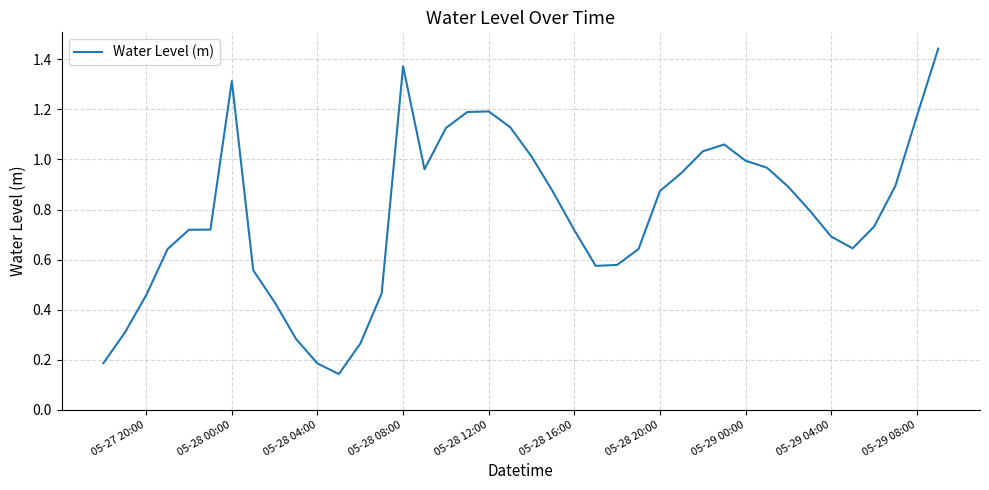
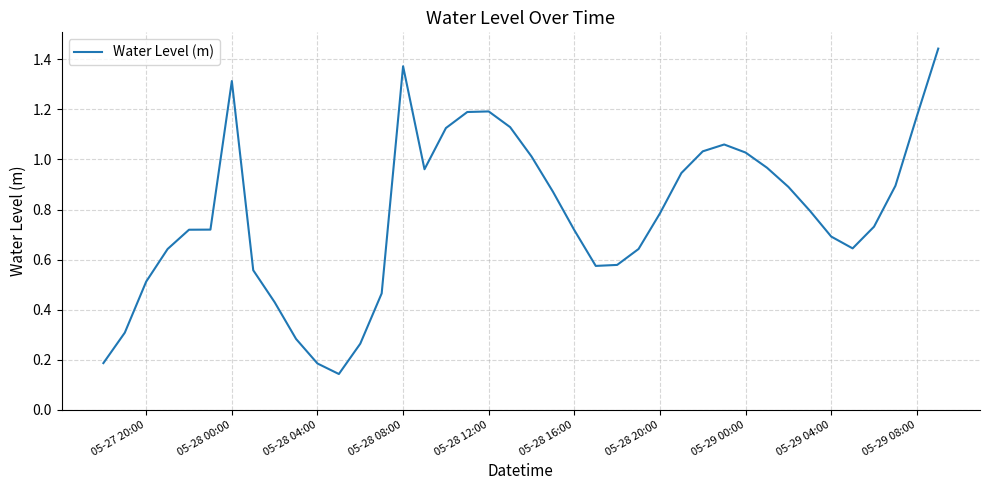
  {
-   "05-27 20:00": 0.46,
+   "05-27 20:00": 0.51,
    "05-28 00:00": 1.31,
    "05-28 04:00": 0.18,
    "05-28 08:00": 1.37,
    "05-28 12:00": 1.19,
    "05-28 16:00": 0.72,
-   "05-28 20:00": 0.87,
-   "05-29 00:00": 1.00,
+   "05-28 20:00": 0.78,
+   "05-29 00:00": 1.03,
    "05-29 04:00": 0.69,
    "05-29 08:00": 1.17
  }
